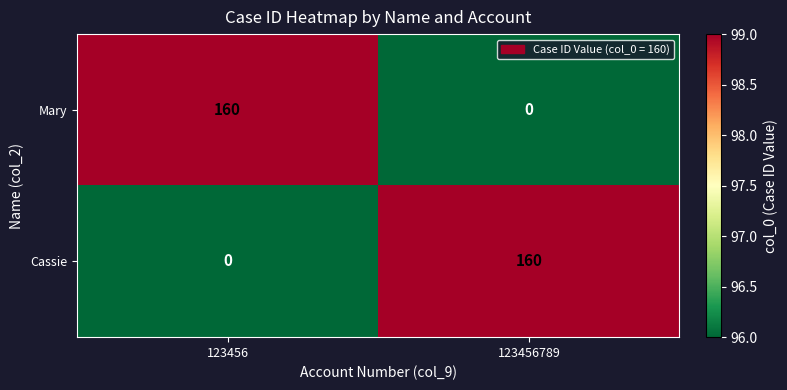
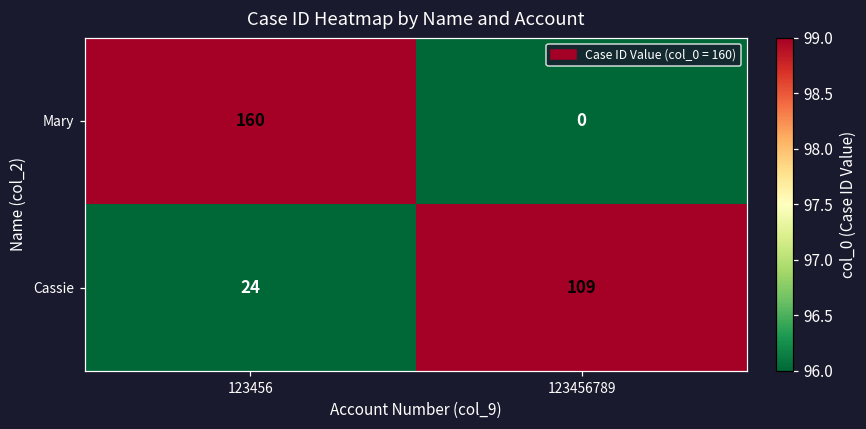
  {
    "Mary": {
      "123456": 160,
      "123456789": 0
    },
    "Cassie": {
-     "123456": 0,
-     "123456789": 160
+     "123456": 24,
+     "123456789": 109
    }
  }
